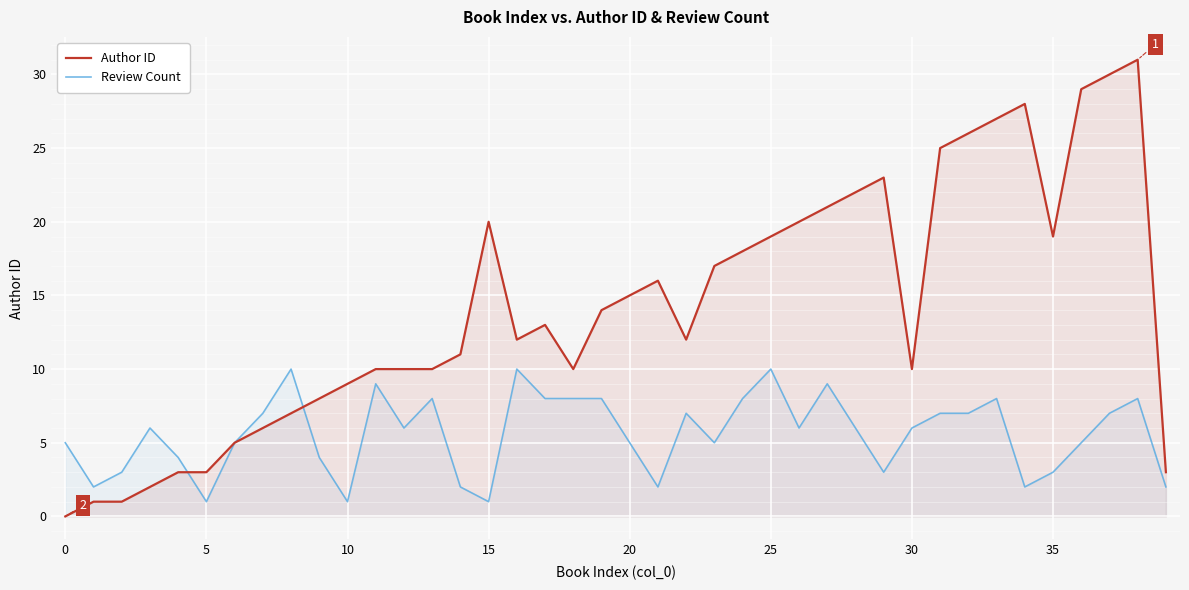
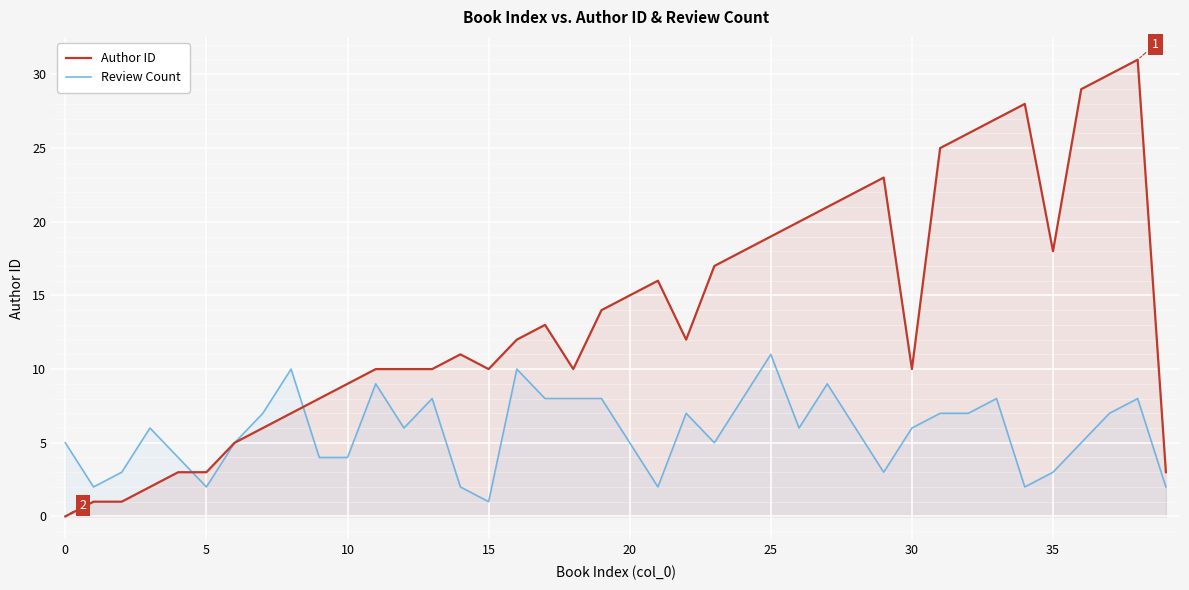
  {
    "Author ID": {
      "5": 3,
      "10": 9,
-     "15": 20,
+     "15": 10,
      "20": 15,
      "25": 19,
      "30": 10,
-     "35": 19
+     "35": 18
    },
    "Review Count": {
      "0": 5,
-     "5": 1,
-     "10": 1,
+     "5": 2,
+     "10": 4,
      "15": 1,
      "20": 5,
-     "25": 10,
+     "25": 11,
      "30": 6,
      "35": 3
    }
  }
